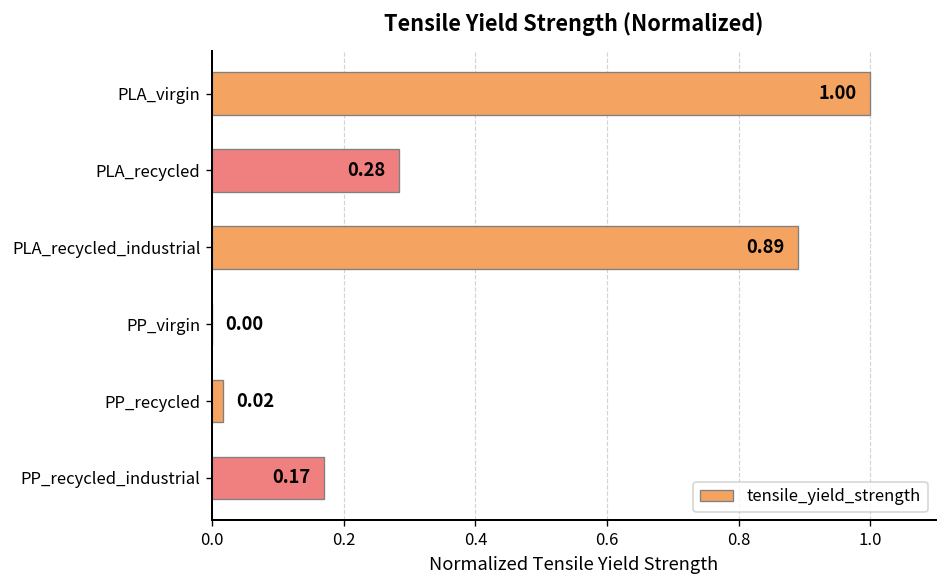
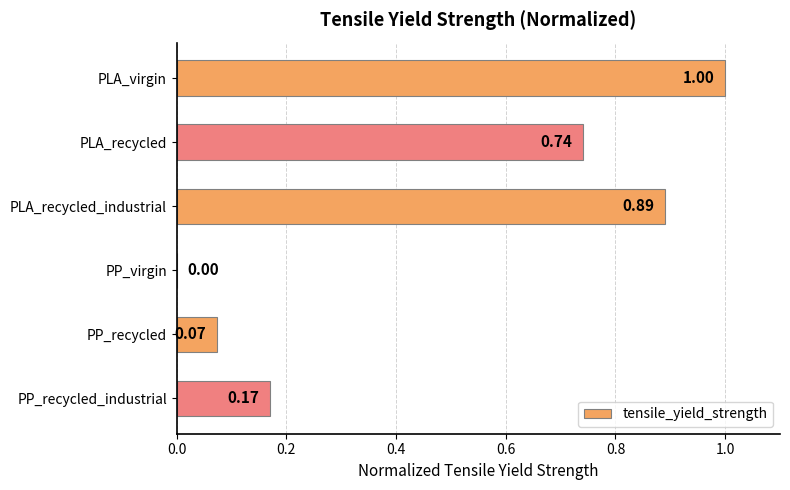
  {
    "PLA_virgin": 1.00,
-   "PLA_recycled": 0.28,
+   "PLA_recycled": 0.74,
    "PLA_recycled_industrial": 0.89,
    "PP_virgin": 0.00,
-   "PP_recycled": 0.02,
+   "PP_recycled": 0.07,
    "PP_recycled_industrial": 0.17
  }
